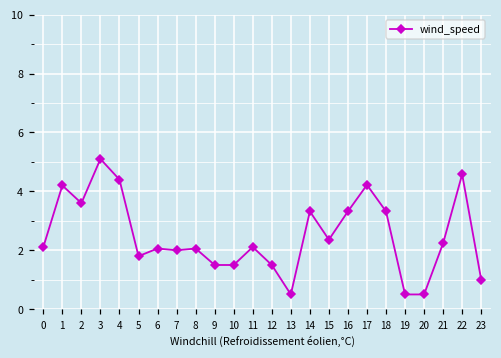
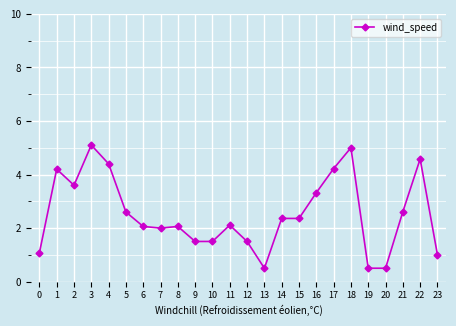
  {
-   "0": 2.1,
+   "0": 1.1,
    "1": 4.2,
    "2": 3.6,
    "3": 5.1,
    "4": 4.4,
-   "5": 1.8,
+   "5": 2.6,
    "6": 2.1,
    "7": 2.0,
    "8": 2.1,
    "9": 1.5,
    "10": 1.5,
    "11": 2.1,
    "12": 1.5,
    "13": 0.5,
-   "14": 3.3,
+   "14": 2.4,
    "15": 2.4,
    "16": 3.3,
    "17": 4.2,
-   "18": 3.3,
+   "18": 5.0,
    "19": 0.5,
    "20": 0.5,
-   "21": 2.2,
+   "21": 2.6,
    "22": 4.6,
    "23": 1.0
  }
